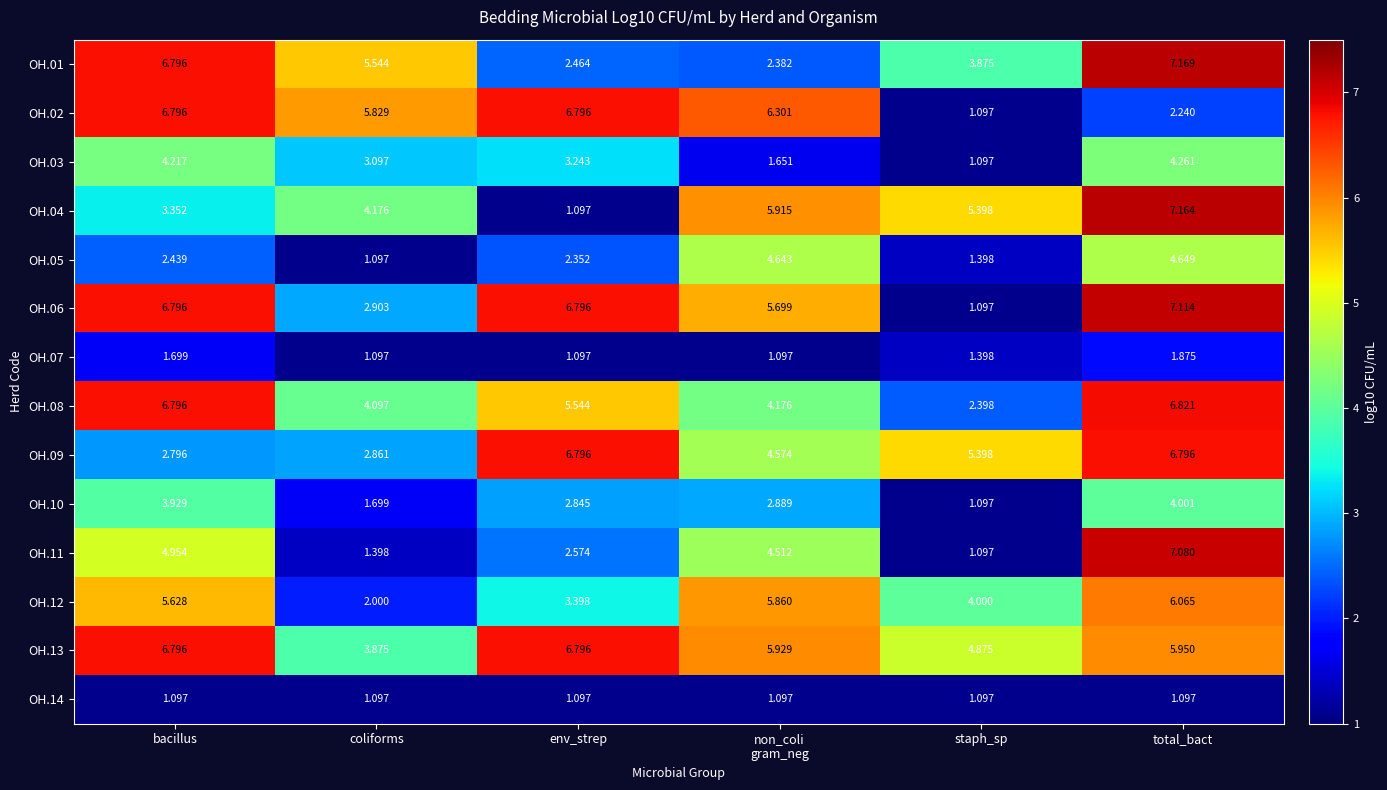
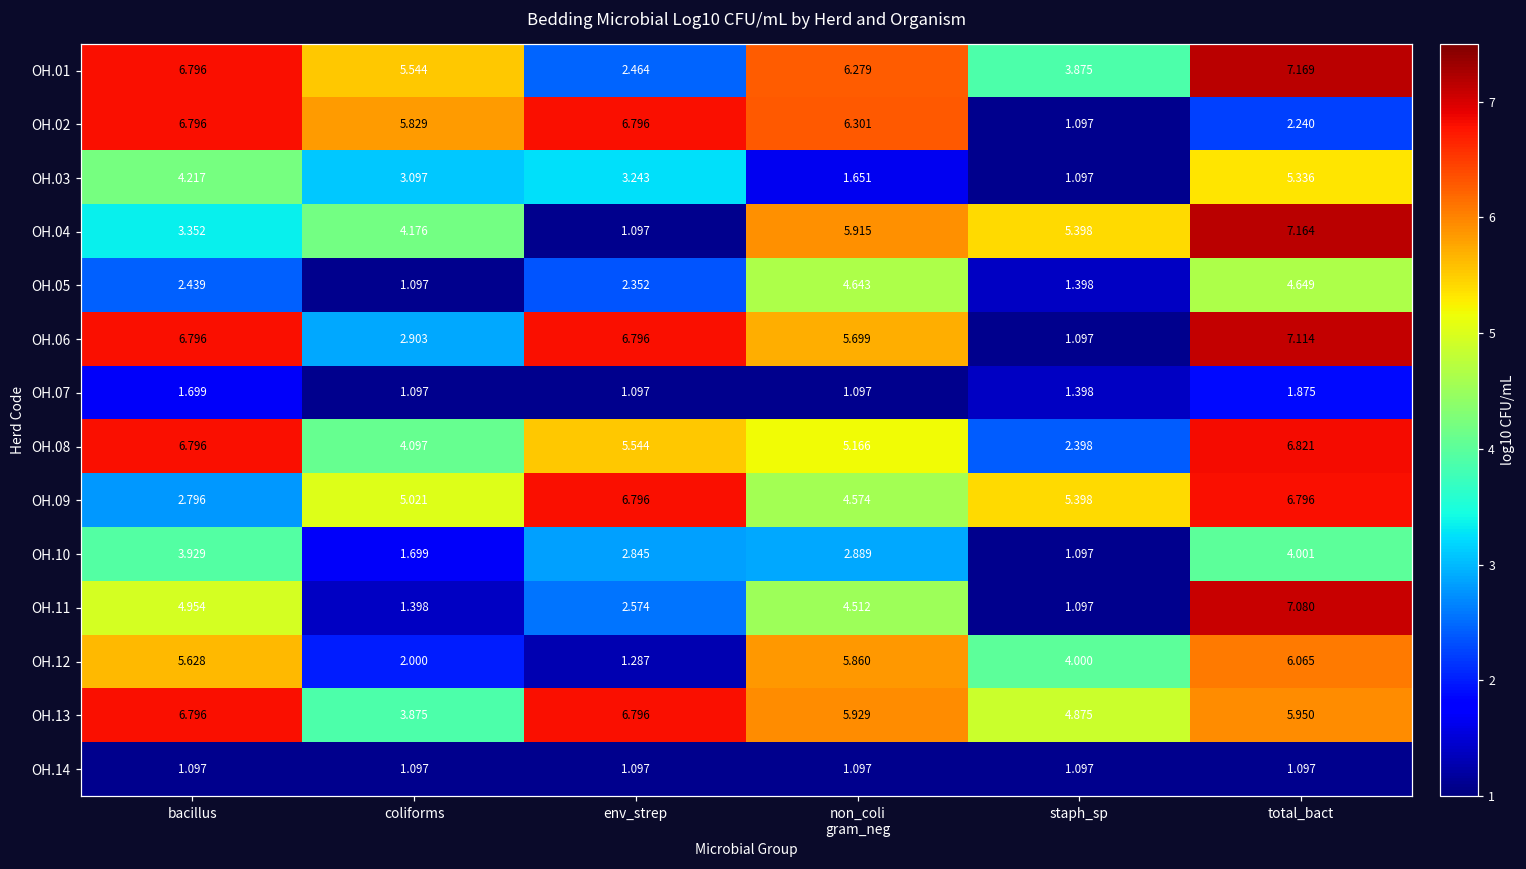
  {
    "OH.01": {
      "bacillus": 6.796,
      "coliforms": 5.544,
      "env_strep": 2.464,
-     "non_coli gram_neg": 2.382,
+     "non_coli gram_neg": 6.279,
      "staph_sp": 3.875,
      "total_bact": 7.169
    },
    "OH.02": {
      "bacillus": 6.796,
      "coliforms": 5.829,
      "env_strep": 6.796,
      "non_coli gram_neg": 6.301,
      "staph_sp": 1.097,
      "total_bact": 2.240
    },
    "OH.03": {
      "bacillus": 4.217,
      "coliforms": 3.097,
      "env_strep": 3.243,
      "non_coli gram_neg": 1.651,
      "staph_sp": 1.097,
-     "total_bact": 4.261
+     "total_bact": 5.336
    },
    "OH.04": {
      "bacillus": 3.352,
      "coliforms": 4.176,
      "env_strep": 1.097,
      "non_coli gram_neg": 5.915,
      "staph_sp": 5.398,
      "total_bact": 7.164
    },
    "OH.05": {
      "bacillus": 2.439,
      "coliforms": 1.097,
      "env_strep": 2.352,
      "non_coli gram_neg": 4.643,
      "staph_sp": 1.398,
      "total_bact": 4.649
    },
    "OH.06": {
      "bacillus": 6.796,
      "coliforms": 2.903,
      "env_strep": 6.796,
      "non_coli gram_neg": 5.699,
      "staph_sp": 1.097,
      "total_bact": 7.114
    },
    "OH.07": {
      "bacillus": 1.699,
      "coliforms": 1.097,
      "env_strep": 1.097,
      "non_coli gram_neg": 1.097,
      "staph_sp": 1.398,
      "total_bact": 1.875
    },
    "OH.08": {
      "bacillus": 6.796,
      "coliforms": 4.097,
      "env_strep": 5.544,
-     "non_coli gram_neg": 4.176,
+     "non_coli gram_neg": 5.166,
      "staph_sp": 2.398,
      "total_bact": 6.821
    },
    "OH.09": {
      "bacillus": 2.796,
-     "coliforms": 2.861,
+     "coliforms": 5.021,
      "env_strep": 6.796,
      "non_coli gram_neg": 4.574,
      "staph_sp": 5.398,
      "total_bact": 6.796
    },
    "OH.10": {
      "bacillus": 3.929,
      "coliforms": 1.699,
      "env_strep": 2.845,
      "non_coli gram_neg": 2.889,
      "staph_sp": 1.097,
      "total_bact": 4.001
    },
    "OH.11": {
      "bacillus": 4.954,
      "coliforms": 1.398,
      "env_strep": 2.574,
      "non_coli gram_neg": 4.512,
      "staph_sp": 1.097,
      "total_bact": 7.080
    },
    "OH.12": {
      "bacillus": 5.628,
      "coliforms": 2.000,
-     "env_strep": 3.398,
+     "env_strep": 1.287,
      "non_coli gram_neg": 5.860,
      "staph_sp": 4.000,
      "total_bact": 6.065
    },
    "OH.13": {
      "bacillus": 6.796,
      "coliforms": 3.875,
      "env_strep": 6.796,
      "non_coli gram_neg": 5.929,
      "staph_sp": 4.875,
      "total_bact": 5.950
    },
    "OH.14": {
      "bacillus": 1.097,
      "coliforms": 1.097,
      "env_strep": 1.097,
      "non_coli gram_neg": 1.097,
      "staph_sp": 1.097,
      "total_bact": 1.097
    }
  }
